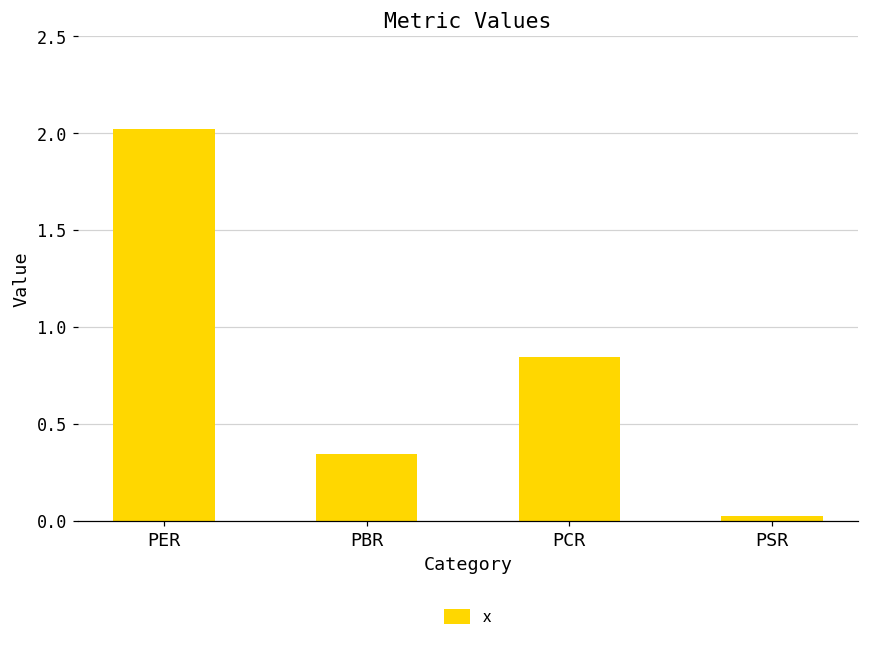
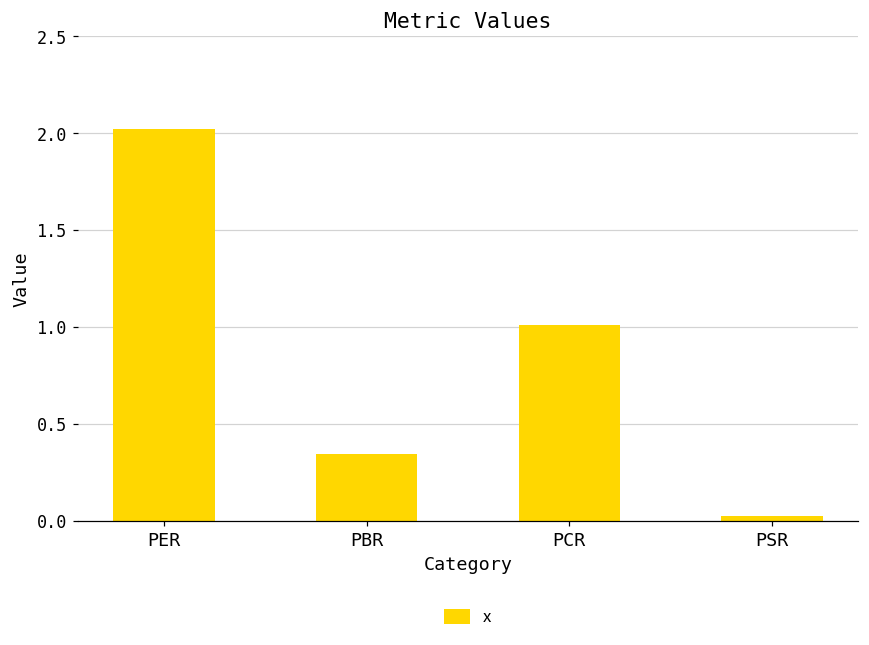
  {
    "PER": 2.02,
    "PBR": 0.34,
-   "PCR": 0.84,
+   "PCR": 1.01,
    "PSR": 0.03
  }
